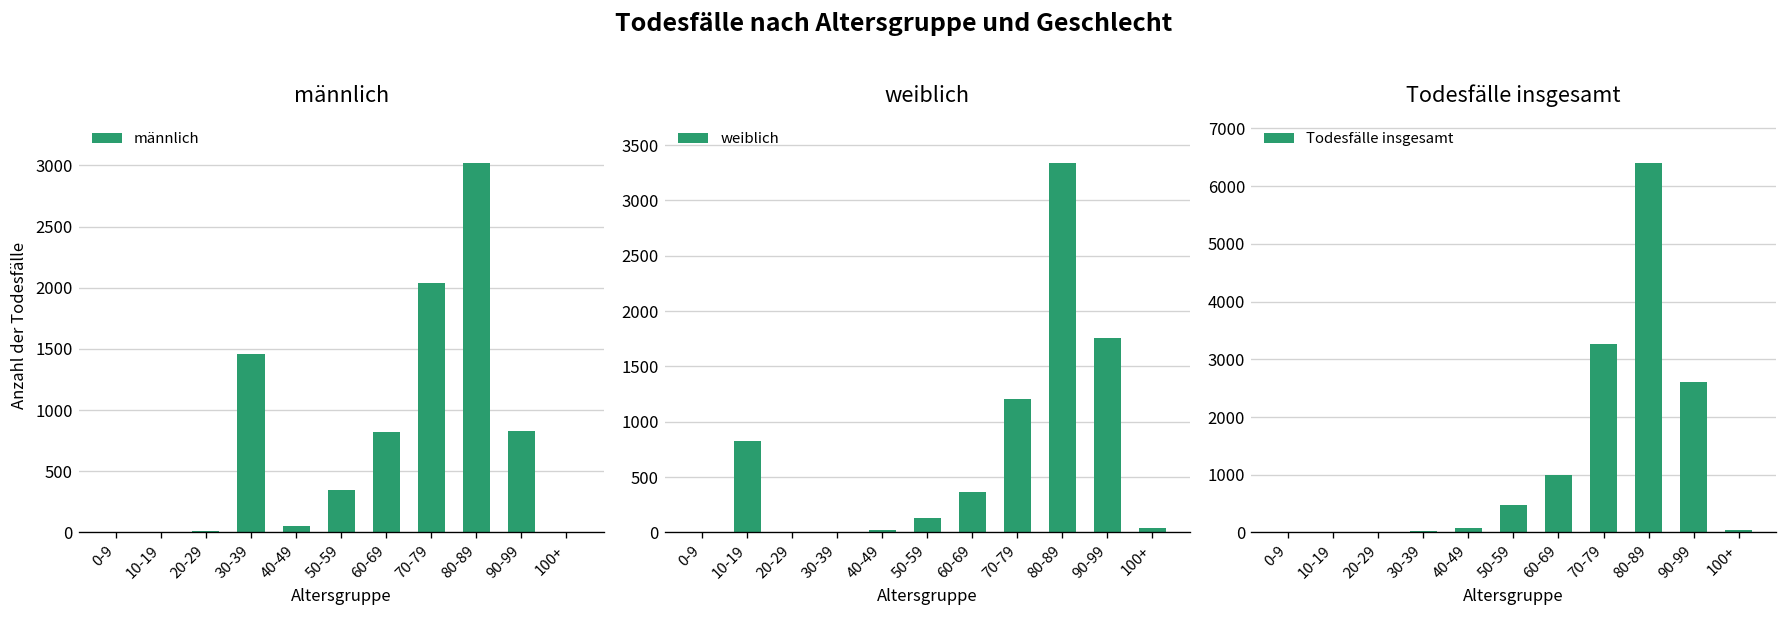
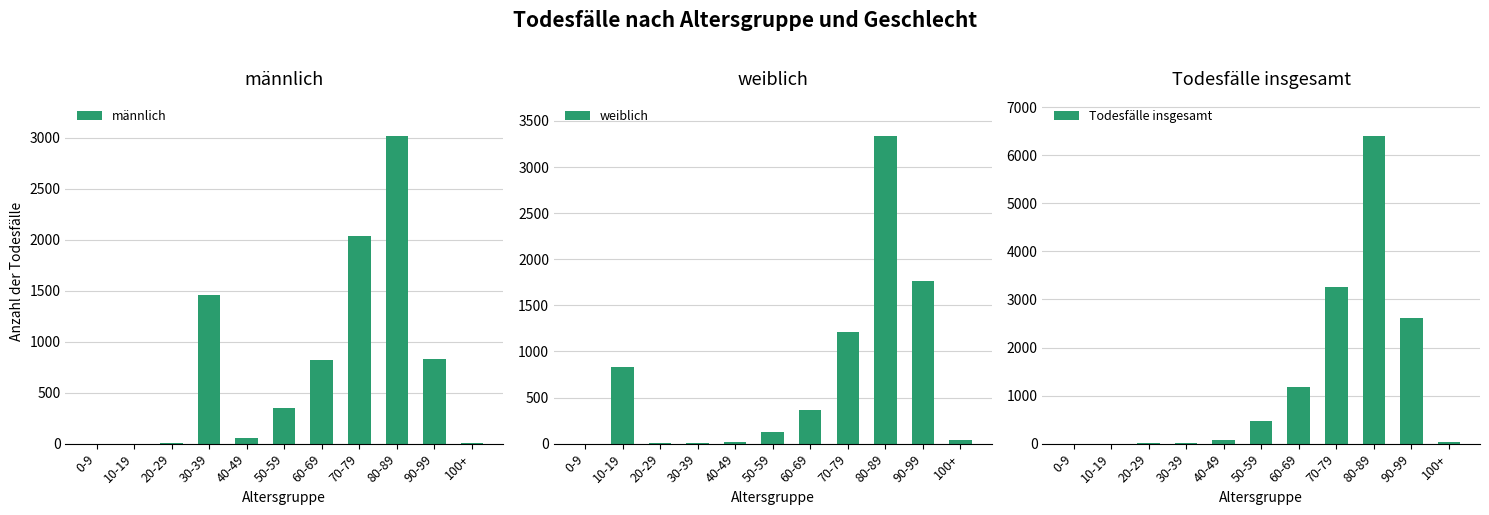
  {
    "männlich": {
      "0-9": 0,
      "30-39": 1460,
      "40-49": 50,
      "50-59": 350,
      "60-69": 820,
      "70-79": 2040,
      "80-89": 3020,
      "90-99": 830
    },
    "weiblich": {
      "10-19": 800,
      "50-59": 100,
      "60-69": 400,
      "70-79": 1200,
      "80-89": 3300,
      "90-99": 1800,
      "100+": 0
    },
    "Todesfälle insgesamt": {
      "40-49": 100,
      "50-59": 500,
-     "60-69": 1000,
+     "60-69": 1200,
      "70-79": 3300,
      "80-89": 6400,
      "90-99": 2600
    }
  }
